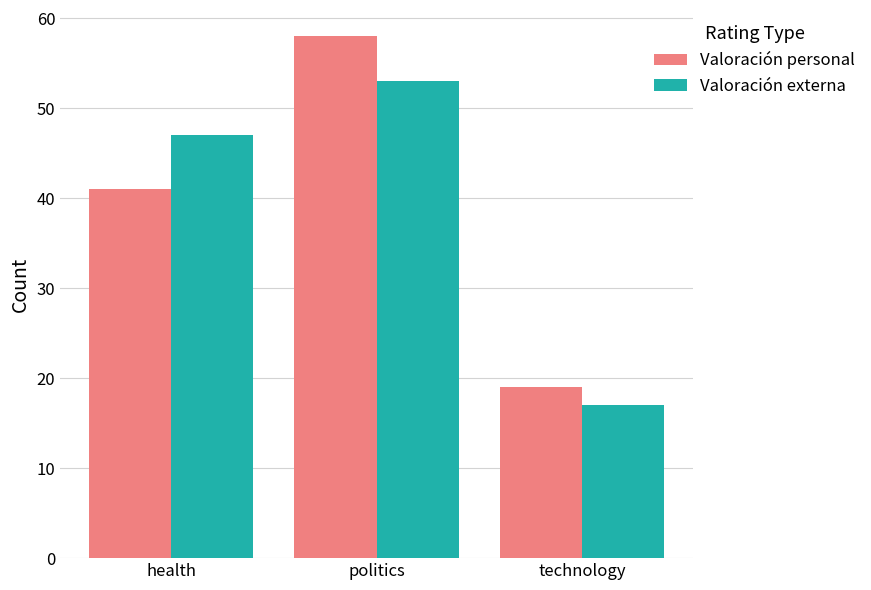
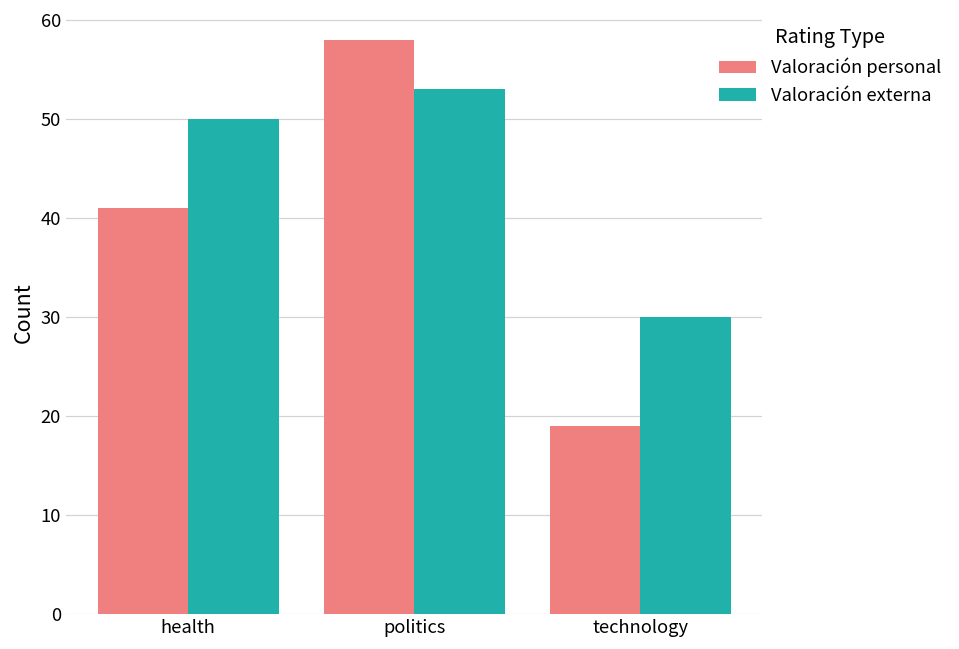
  {
    "Valoración personal": {
      "health": 41,
      "politics": 58,
      "technology": 19
    },
    "Valoración externa": {
-     "health": 47,
+     "health": 50,
      "politics": 53,
-     "technology": 17
+     "technology": 30
    }
  }
